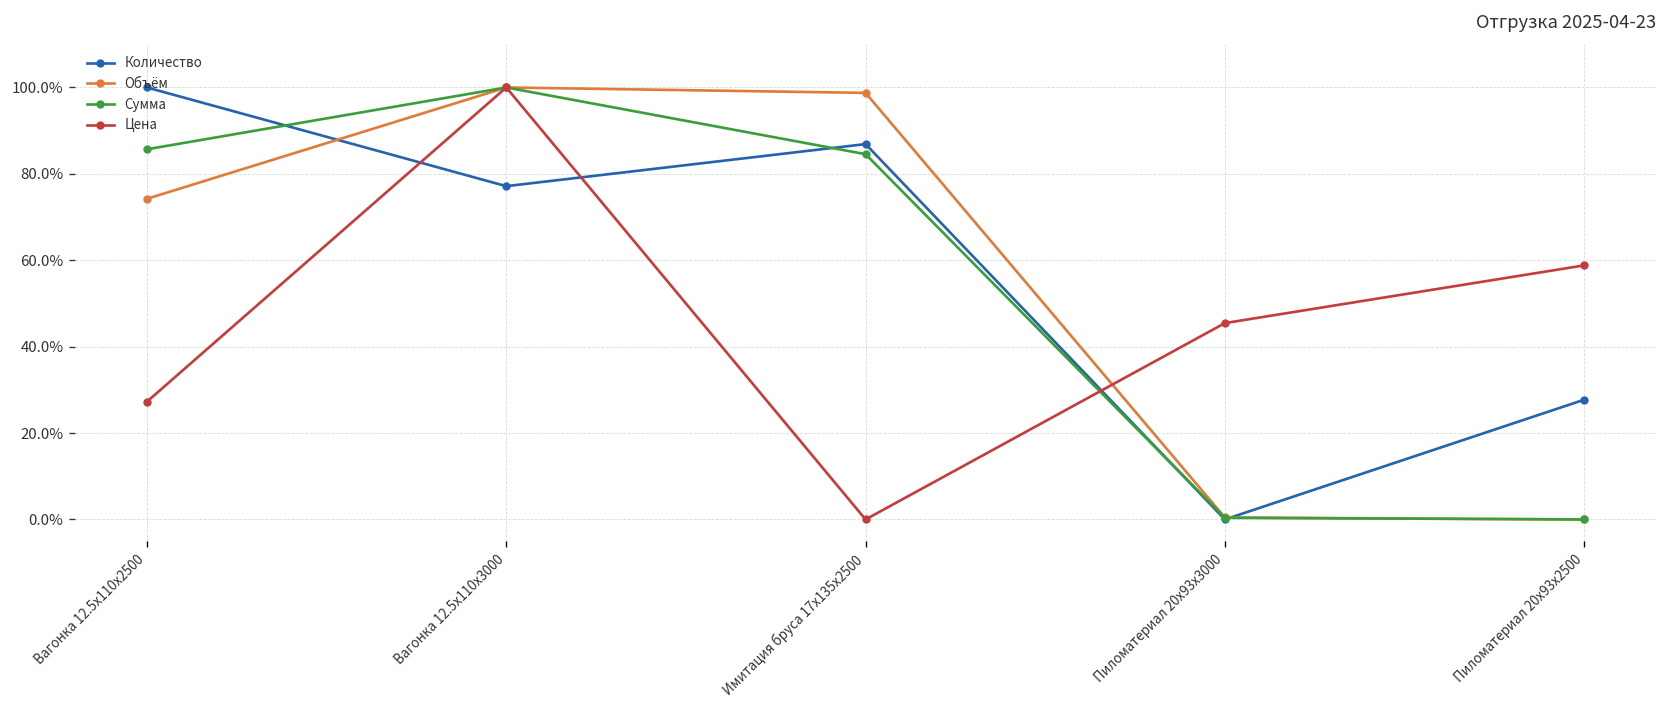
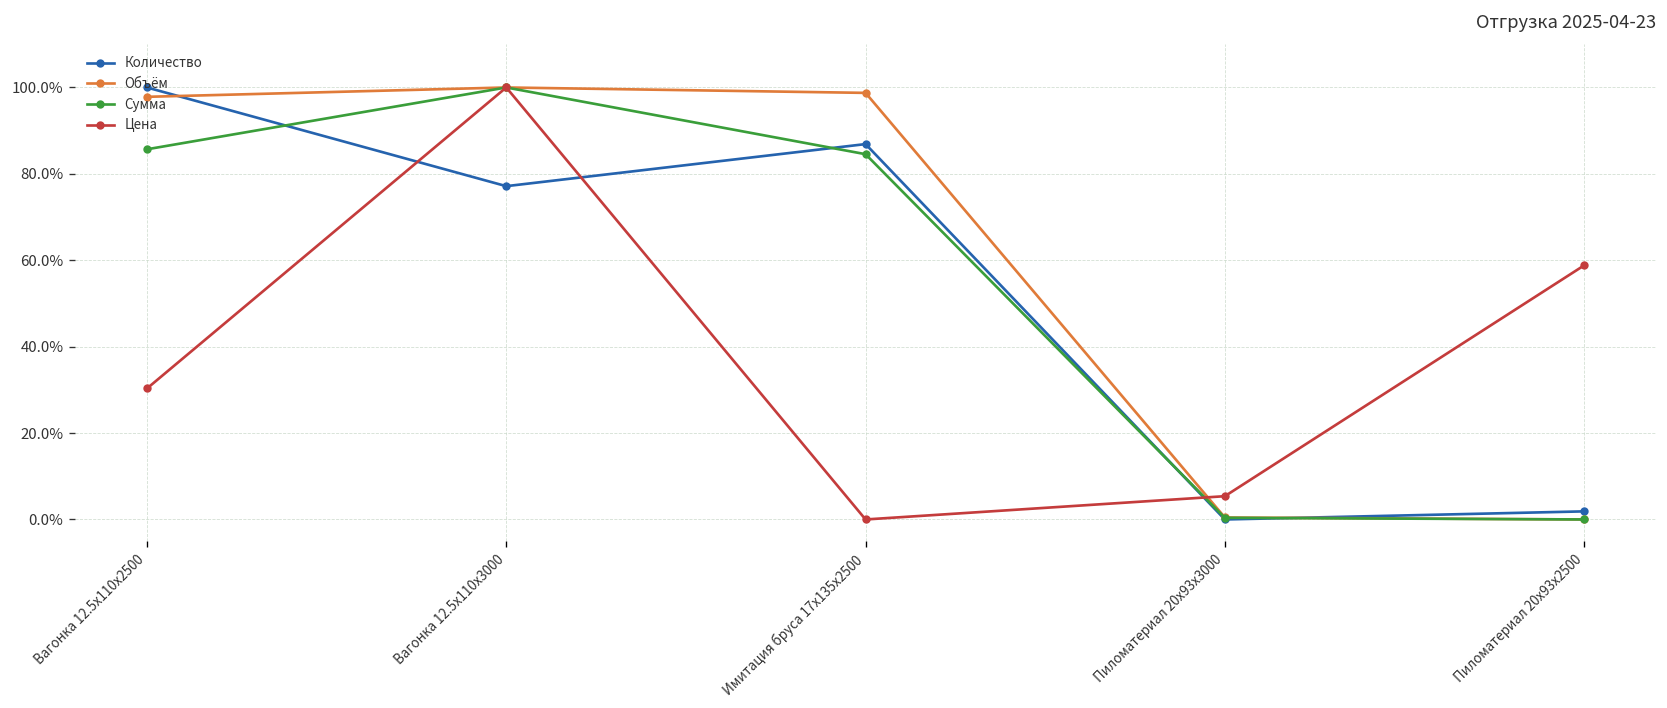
  {
    "Количество": {
      "Вагонка 12.5x110x2500": "100%",
      "Вагонка 12.5x110x3000": "77%",
      "Имитация бруса 17x135x2500": "87%",
-     "Пиломатериал 20x93x2500": "28%"
+     "Пиломатериал 20x93x2500": "2%"
    },
    "Объём": {
-     "Вагонка 12.5x110x2500": "74%",
+     "Вагонка 12.5x110x2500": "98%",
      "Имитация бруса 17x135x2500": "99%"
    },
    "Сумма": {
      "Вагонка 12.5x110x2500": "86%",
      "Имитация бруса 17x135x2500": "85%"
    },
    "Цена": {
-     "Вагонка 12.5x110x2500": "27%",
+     "Вагонка 12.5x110x2500": "30%",
      "Имитация бруса 17x135x2500": "0%",
-     "Пиломатериал 20x93x3000": "45%",
+     "Пиломатериал 20x93x3000": "5%",
      "Пиломатериал 20x93x2500": "59%"
    }
  }
